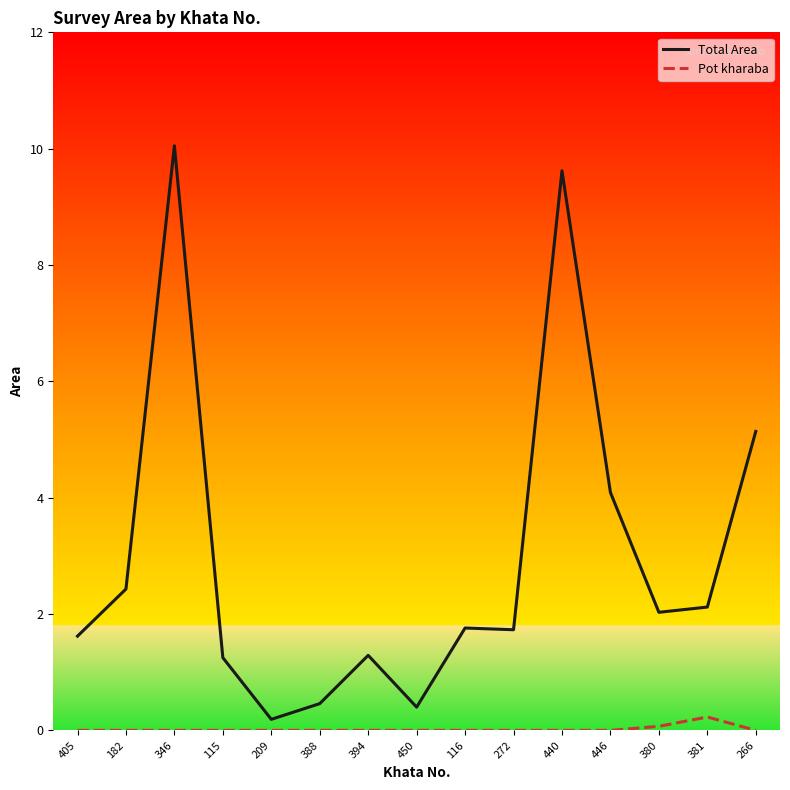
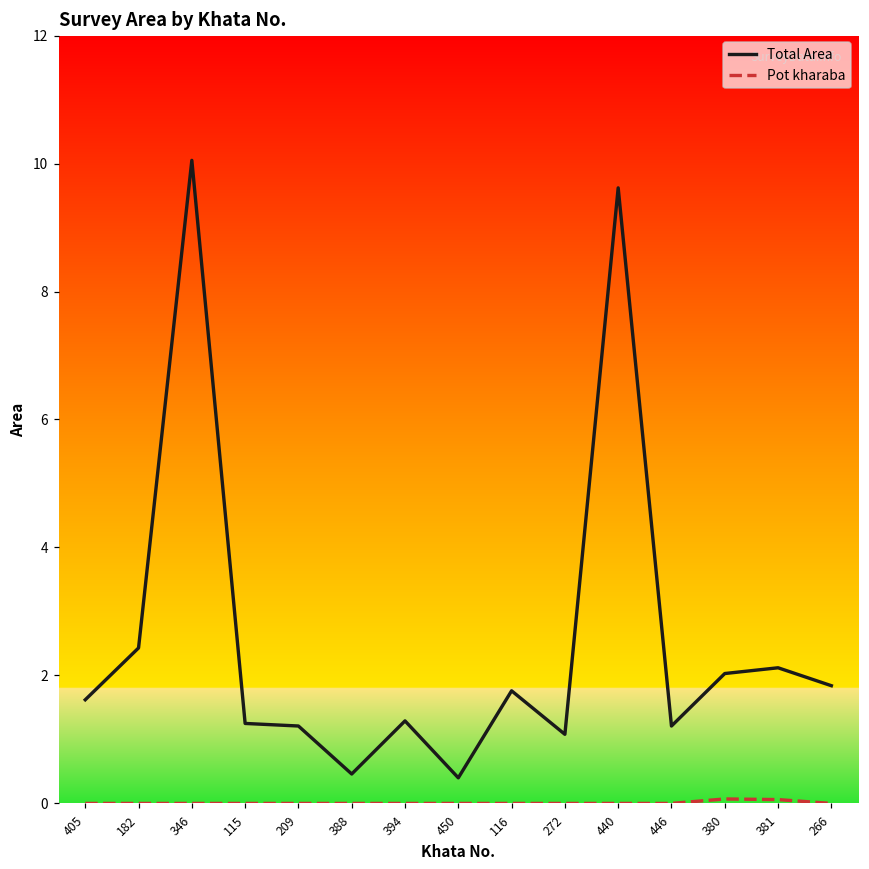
  {
    "Total Area": {
      "405": 1.6,
      "182": 2.4,
      "346": 10.1,
      "115": 1.3,
-     "209": 0.2,
+     "209": 1.2,
      "388": 0.5,
      "394": 1.3,
      "450": 0.4,
      "116": 1.8,
-     "272": 1.7,
+     "272": 1.1,
      "440": 9.6,
-     "446": 4.1,
+     "446": 1.2,
      "380": 2.0,
      "381": 2.1,
-     "266": 5.1
+     "266": 1.8
    },
    "Pot kharaba": {
      "405": 0.0,
      "182": 0.0,
      "346": 0.0,
      "115": 0.0,
      "209": 0.0,
      "388": 0.0,
      "394": 0.0,
      "450": 0.0,
      "116": 0.0,
      "272": 0.0,
      "440": 0.0,
      "446": 0.0,
      "380": 0.1,
-     "381": 0.2,
+     "381": 0.1,
      "266": 0.0
    }
  }
